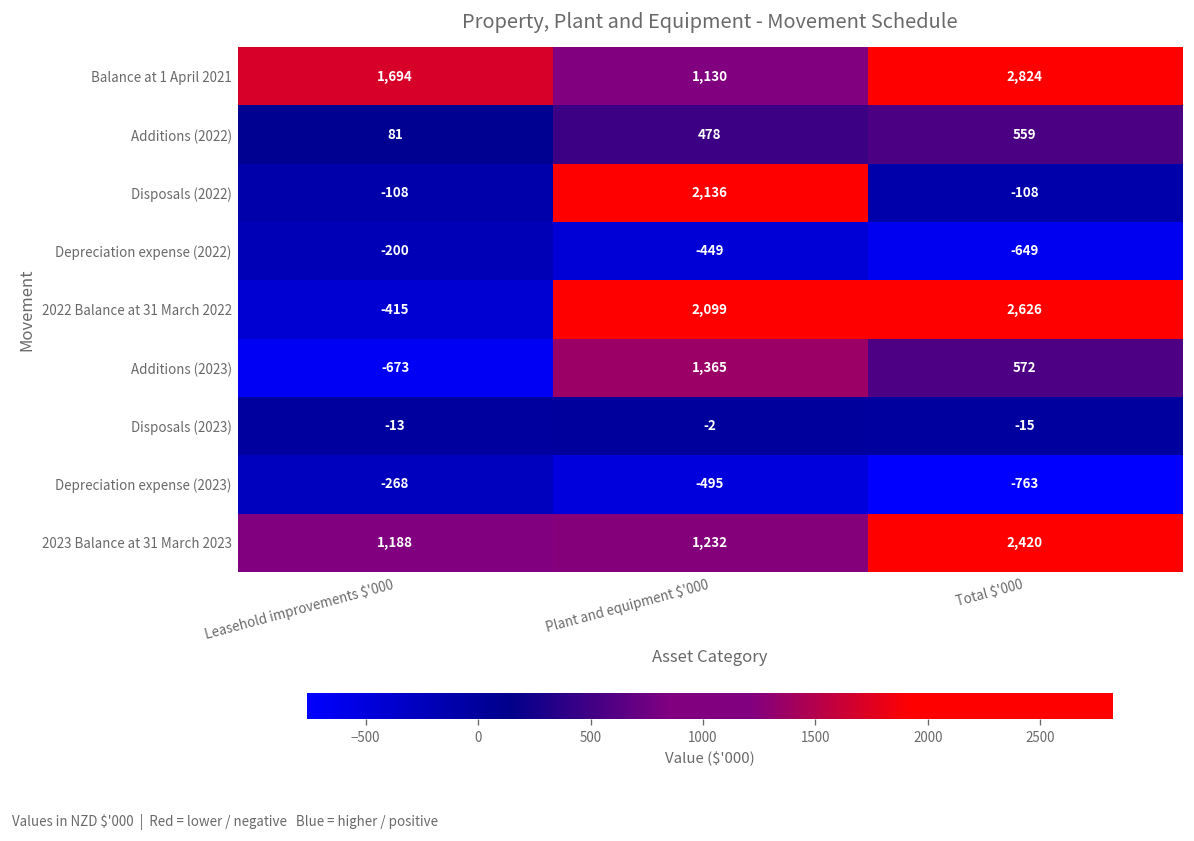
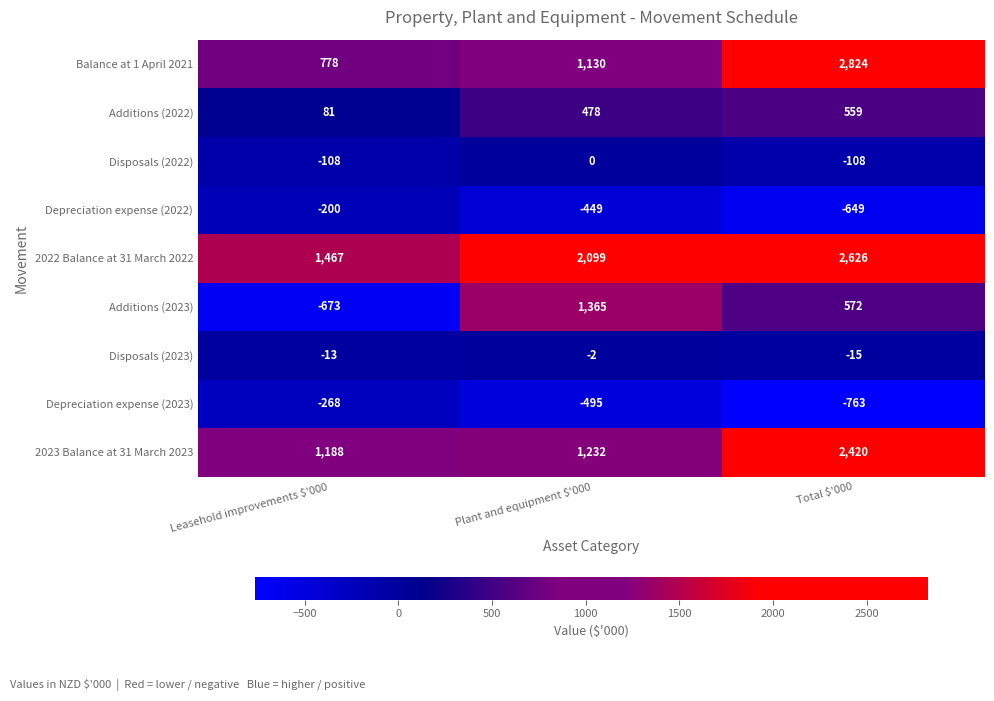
  {
    "Balance at 1 April 2021": {
-     "Leasehold improvements $'000": "1,694",
+     "Leasehold improvements $'000": "778",
      "Plant and equipment $'000": "1,130",
      "Total $'000": "2,824"
    },
    "Additions (2022)": {
      "Leasehold improvements $'000": "81",
      "Plant and equipment $'000": "478",
      "Total $'000": "559"
    },
    "Disposals (2022)": {
      "Leasehold improvements $'000": "-108",
-     "Plant and equipment $'000": "2,136",
+     "Plant and equipment $'000": "0",
      "Total $'000": "-108"
    },
    "Depreciation expense (2022)": {
      "Leasehold improvements $'000": "-200",
      "Plant and equipment $'000": "-449",
      "Total $'000": "-649"
    },
    "2022 Balance at 31 March 2022": {
-     "Leasehold improvements $'000": "-415",
+     "Leasehold improvements $'000": "1,467",
      "Plant and equipment $'000": "2,099",
      "Total $'000": "2,626"
    },
    "Additions (2023)": {
      "Leasehold improvements $'000": "-673",
      "Plant and equipment $'000": "1,365",
      "Total $'000": "572"
    },
    "Disposals (2023)": {
      "Leasehold improvements $'000": "-13",
      "Plant and equipment $'000": "-2",
      "Total $'000": "-15"
    },
    "Depreciation expense (2023)": {
      "Leasehold improvements $'000": "-268",
      "Plant and equipment $'000": "-495",
      "Total $'000": "-763"
    },
    "2023 Balance at 31 March 2023": {
      "Leasehold improvements $'000": "1,188",
      "Plant and equipment $'000": "1,232",
      "Total $'000": "2,420"
    }
  }
